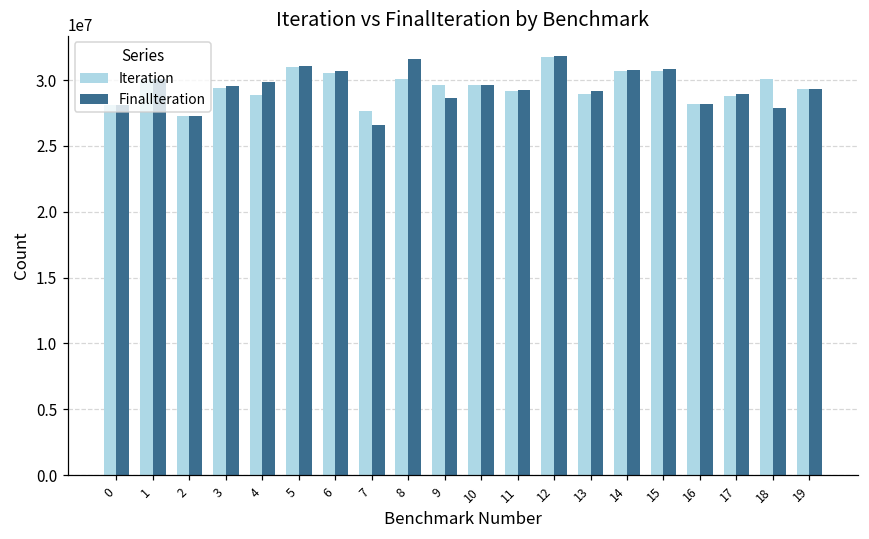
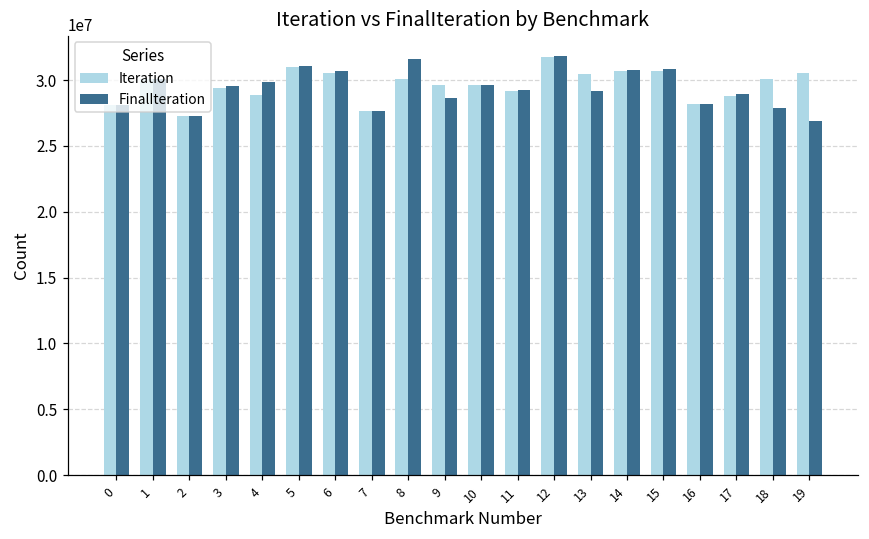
  {
    "Iteration": {
      "2": 27300000,
      "3": 29400000,
      "4": 28900000,
      "5": 31000000,
      "6": 30600000,
      "7": 27600000,
      "8": 30000000,
      "9": 29600000,
      "10": 29600000,
      "11": 29200000,
      "12": 31800000,
-     "13": 28900000,
+     "13": 30500000,
      "14": 30700000,
      "15": 30700000,
      "16": 28200000,
      "17": 28800000,
      "18": 30100000,
-     "19": 29300000
+     "19": 30500000
    },
    "FinalIteration": {
      "2": 27300000,
      "3": 29500000,
      "4": 29900000,
      "5": 31000000,
      "6": 30700000,
-     "7": 26600000,
+     "7": 27600000,
      "8": 31600000,
      "9": 28600000,
      "10": 29600000,
      "11": 29300000,
      "12": 31800000,
      "13": 29200000,
      "14": 30800000,
      "15": 30800000,
      "16": 28200000,
      "17": 28900000,
      "18": 27900000,
-     "19": 29300000
+     "19": 26900000
    }
  }
